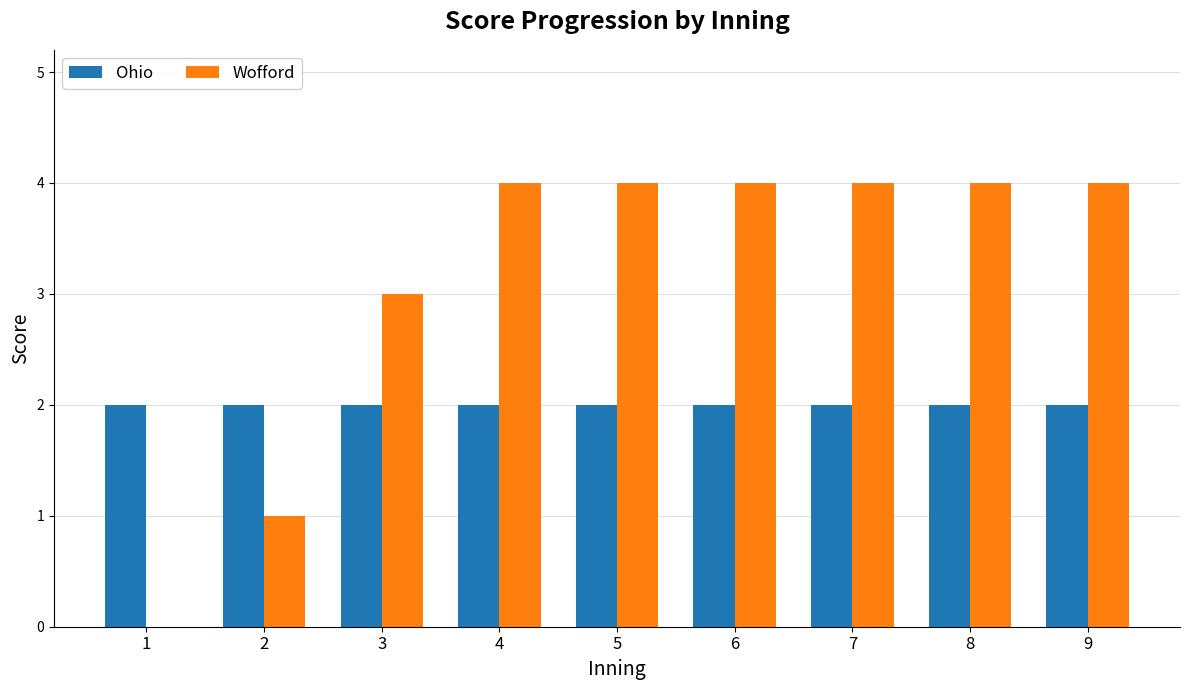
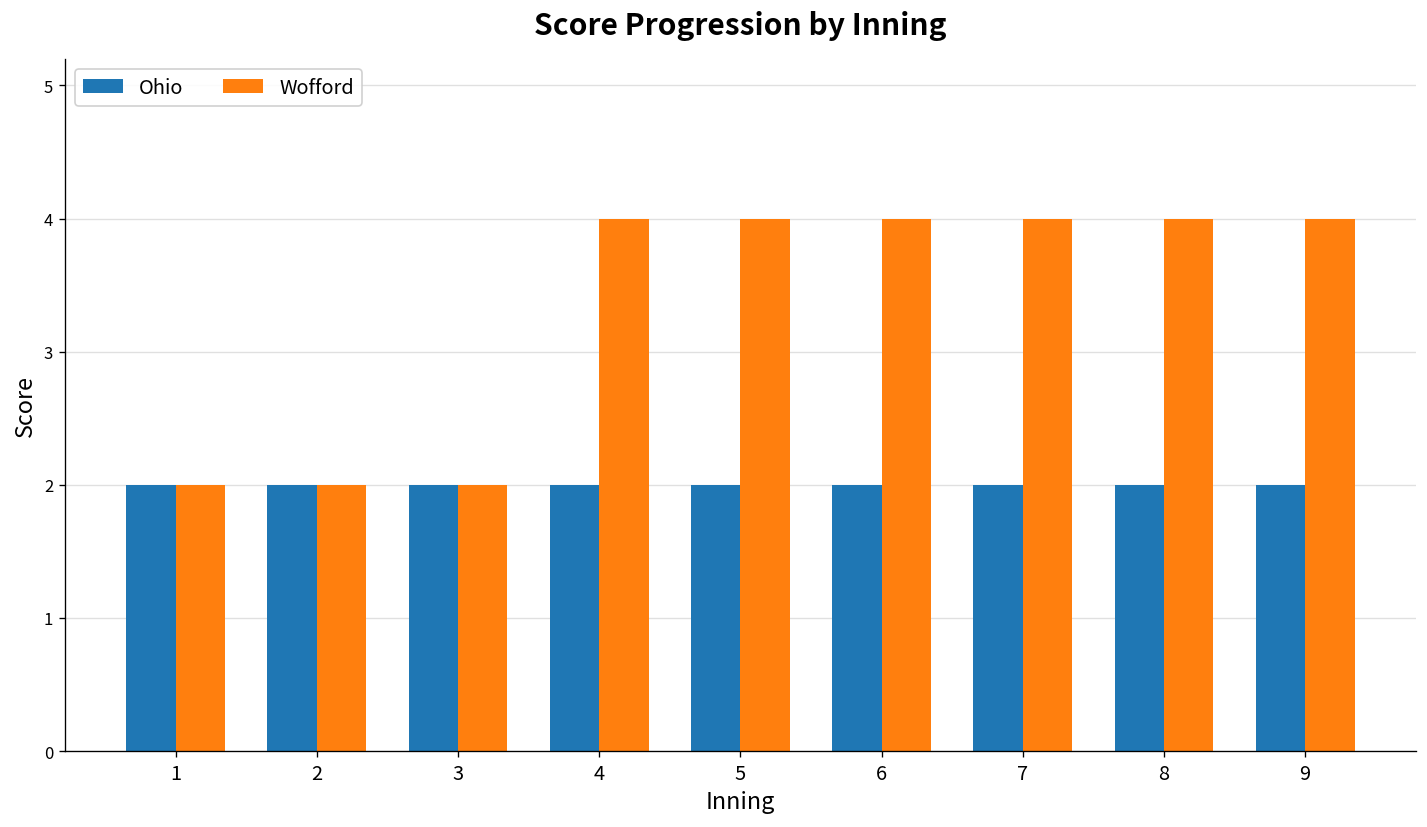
  {
    "Ohio": {
      "1": 2,
      "2": 2,
      "3": 2,
      "4": 2,
      "5": 2,
      "6": 2,
      "7": 2,
      "8": 2,
      "9": 2
    },
    "Wofford": {
-     "1": 0,
-     "2": 1,
-     "3": 3,
+     "1": 2,
+     "2": 2,
+     "3": 2,
      "4": 4,
      "5": 4,
      "6": 4,
      "7": 4,
      "8": 4,
      "9": 4
    }
  }
